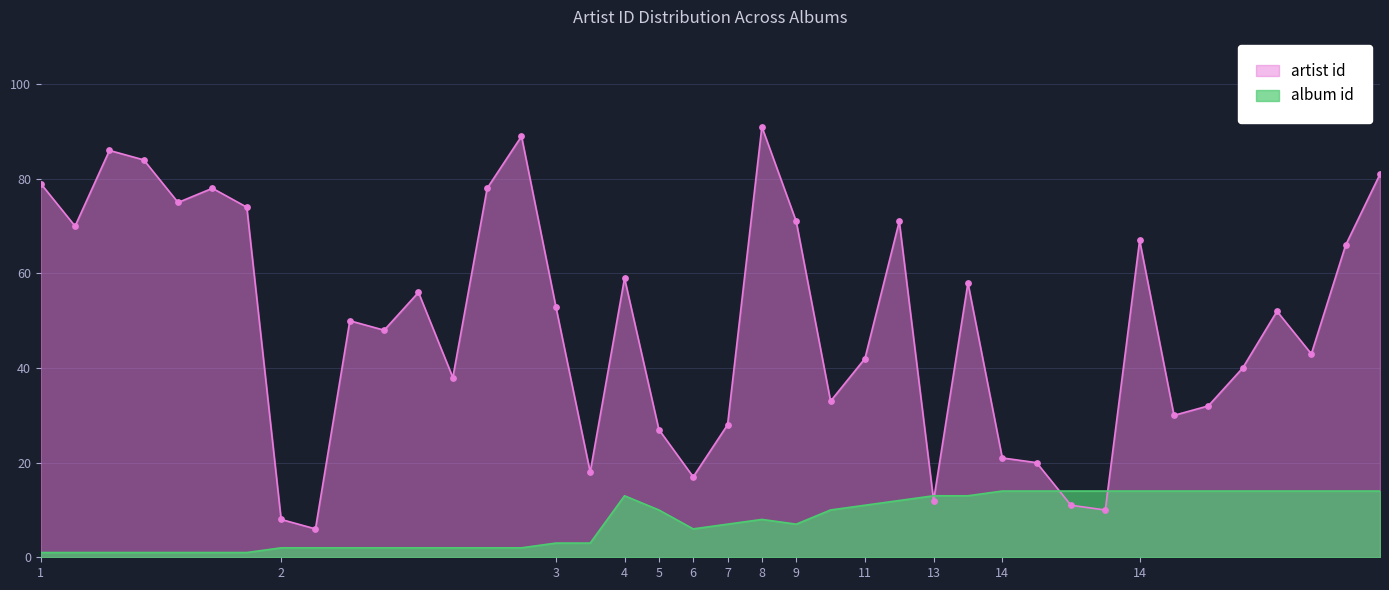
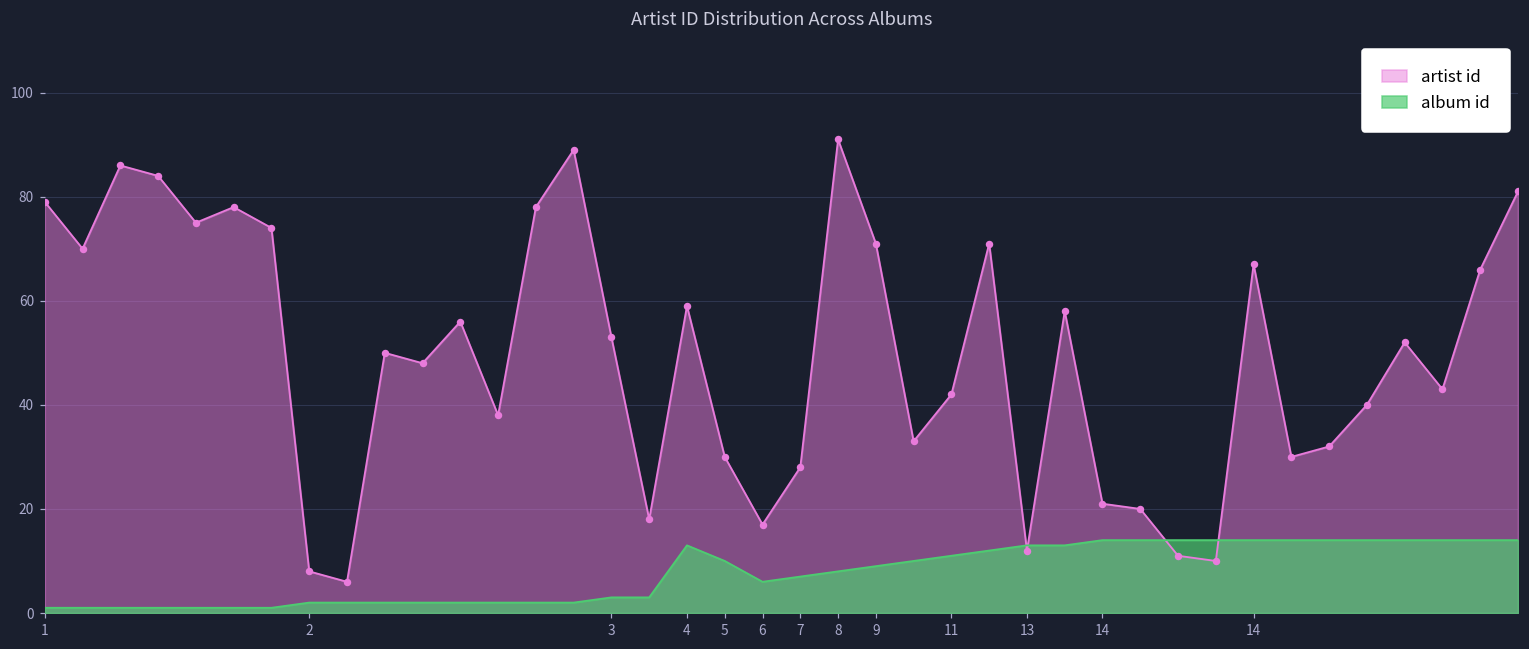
  {
    "artist id": {
      "4": 59,
-     "5": 27,
+     "5": 30,
      "6": 17,
      "7": 28,
      "8": 91,
      "9": 71,
      "11": 42
    },
    "album id": {
      "4": 13,
      "5": 10,
      "6": 6,
      "7": 7,
      "8": 8,
-     "9": 7,
+     "9": 9,
      "11": 11
    }
  }
